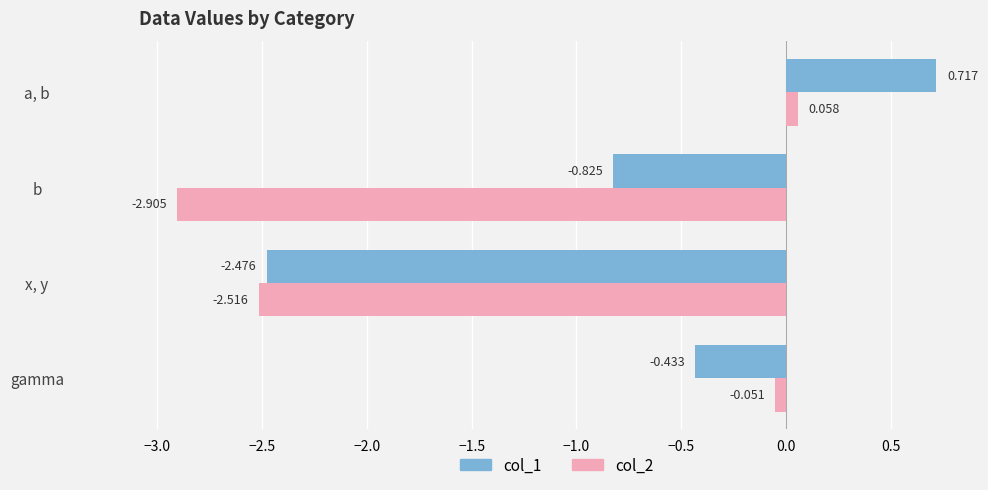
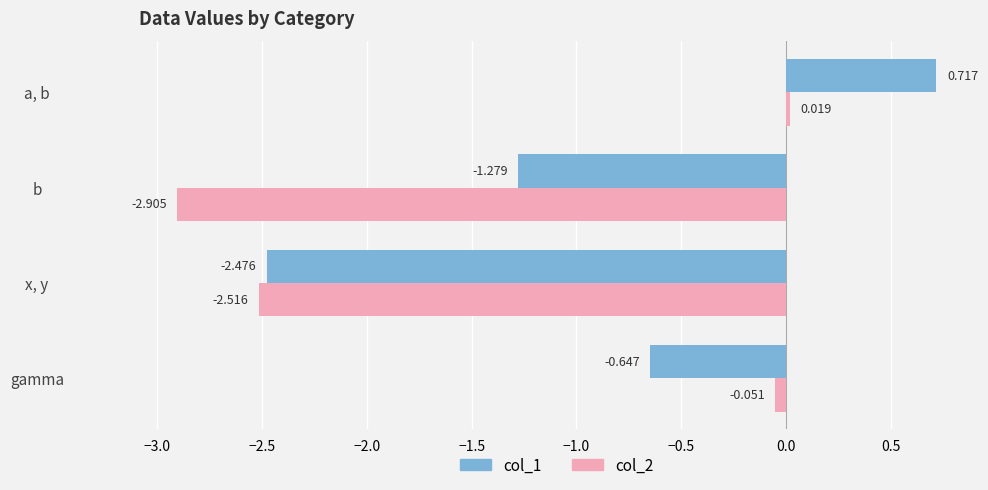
  {
    "col_1": {
      "a, b": 0.717,
-     "b": -0.825,
+     "b": -1.279,
      "x, y": -2.476,
-     "gamma": -0.433
+     "gamma": -0.647
    },
    "col_2": {
-     "a, b": 0.058,
+     "a, b": 0.019,
      "b": -2.905,
      "x, y": -2.516,
      "gamma": -0.051
    }
  }
